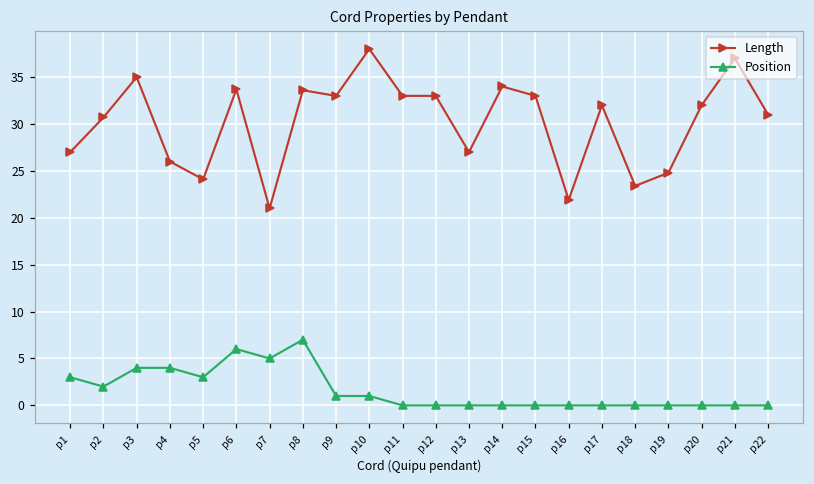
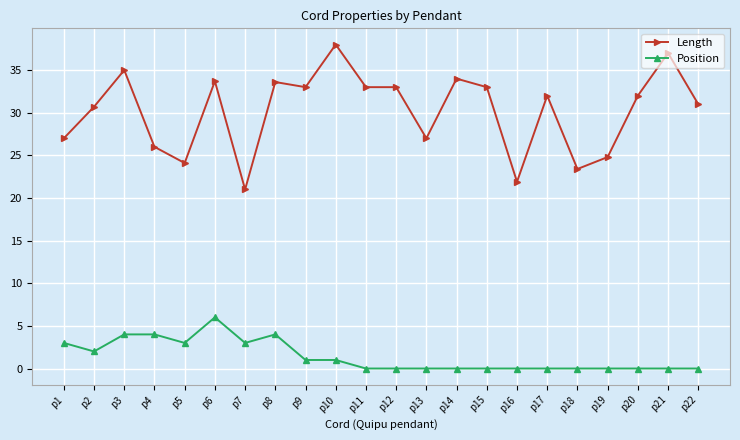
  {
    "Length": {
      "p1": 27,
      "p2": 31,
      "p3": 35,
      "p4": 26,
      "p5": 24,
      "p6": 34,
      "p7": 21,
      "p8": 34,
      "p9": 33,
      "p10": 38,
      "p11": 33,
      "p12": 33,
      "p13": 27,
      "p14": 34,
      "p15": 33,
      "p16": 22,
      "p17": 32,
      "p18": 23,
      "p19": 25,
      "p20": 32,
      "p22": 31
    },
    "Position": {
      "p1": 3,
      "p2": 2,
      "p3": 4,
      "p4": 4,
      "p5": 3,
      "p6": 6,
-     "p7": 5,
-     "p8": 7,
+     "p7": 3,
+     "p8": 4,
      "p9": 1,
      "p10": 1,
      "p11": 0,
      "p12": 0,
      "p13": 0,
      "p14": 0,
      "p15": 0,
      "p16": 0,
      "p17": 0,
      "p18": 0,
      "p19": 0,
      "p20": 0,
      "p21": 0,
      "p22": 0
    }
  }
